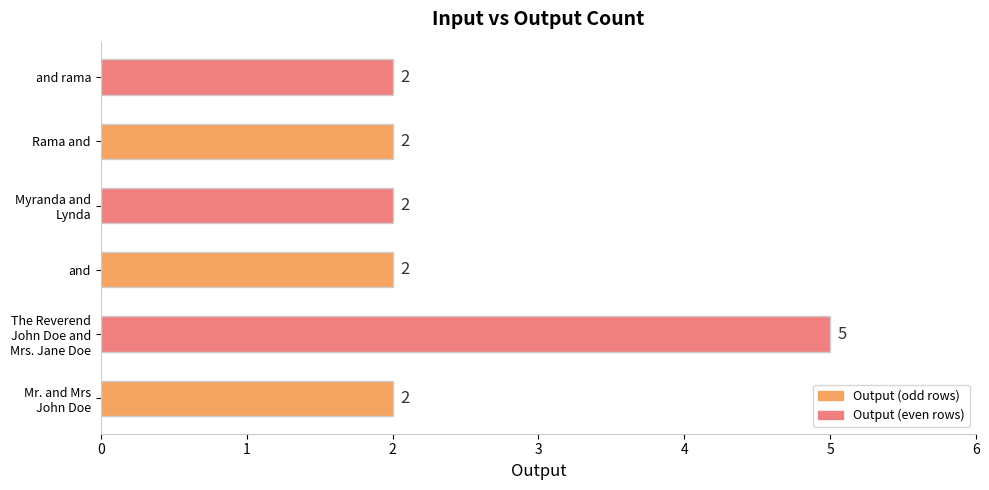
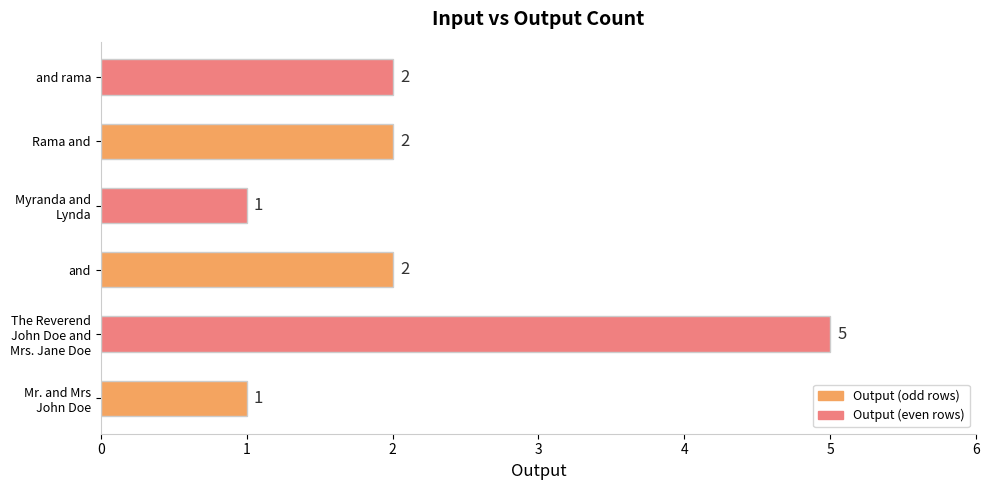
  {
    "and rama": 2,
    "Rama and": 2,
-   "Myranda and Lynda": 2,
+   "Myranda and Lynda": 1,
    "and": 2,
    "The Reverend John Doe and Mrs. Jane Doe": 5,
-   "Mr. and Mrs John Doe": 2
+   "Mr. and Mrs John Doe": 1
  }
